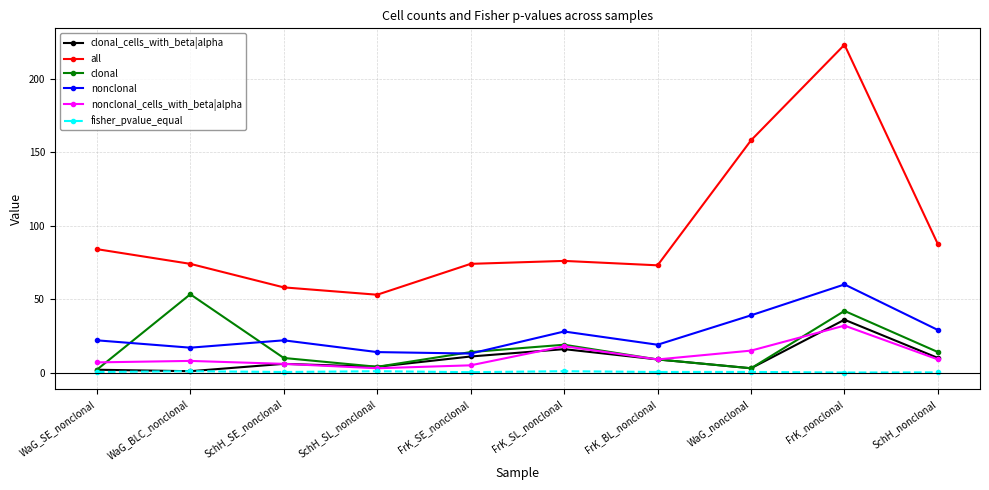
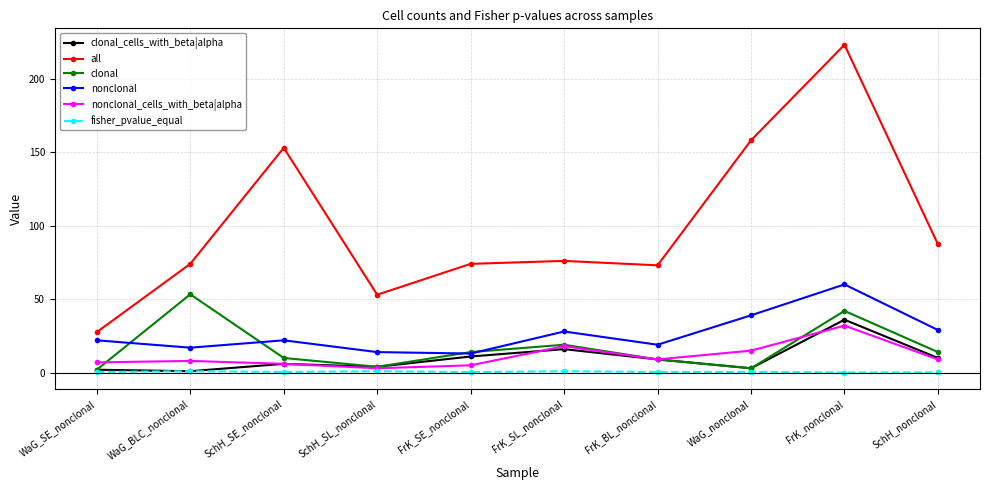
  {
    "clonal_cells_with_beta|alpha": {
      "FrK_SE_nonclonal": 11,
      "FrK_SL_nonclonal": 16,
      "FrK_nonclonal": 36
    },
    "all": {
-     "WaG_SE_nonclonal": 84,
+     "WaG_SE_nonclonal": 28,
      "WaG_BLC_nonclonal": 74,
-     "SchH_SE_nonclonal": 58,
+     "SchH_SE_nonclonal": 153,
      "SchH_SL_nonclonal": 53,
      "FrK_SE_nonclonal": 74,
      "FrK_SL_nonclonal": 76,
      "FrK_BL_nonclonal": 73,
      "WaG_nonclonal": 158,
      "FrK_nonclonal": 223,
      "SchH_nonclonal": 87
    },
    "clonal": {
      "WaG_BLC_nonclonal": 53,
      "SchH_SE_nonclonal": 10,
      "FrK_nonclonal": 42,
      "SchH_nonclonal": 14
    },
    "nonclonal": {
      "WaG_SE_nonclonal": 22,
      "WaG_BLC_nonclonal": 17,
      "SchH_SE_nonclonal": 22,
      "SchH_SL_nonclonal": 14,
      "FrK_SL_nonclonal": 28,
      "FrK_BL_nonclonal": 19,
      "WaG_nonclonal": 39,
      "FrK_nonclonal": 60,
      "SchH_nonclonal": 29
    },
    "nonclonal_cells_with_beta|alpha": {
      "WaG_SE_nonclonal": 7,
      "WaG_BLC_nonclonal": 8,
      "FrK_SE_nonclonal": 5,
      "WaG_nonclonal": 15,
      "FrK_nonclonal": 32
    },
    "fisher_pvalue_equal": {
      "SchH_SE_nonclonal": 0,
      "SchH_SL_nonclonal": 1,
      "FrK_SE_nonclonal": 0,
      "FrK_SL_nonclonal": 1,
      "FrK_BL_nonclonal": 0,
      "WaG_nonclonal": 1,
      "FrK_nonclonal": 0,
      "SchH_nonclonal": 0
    }
  }
